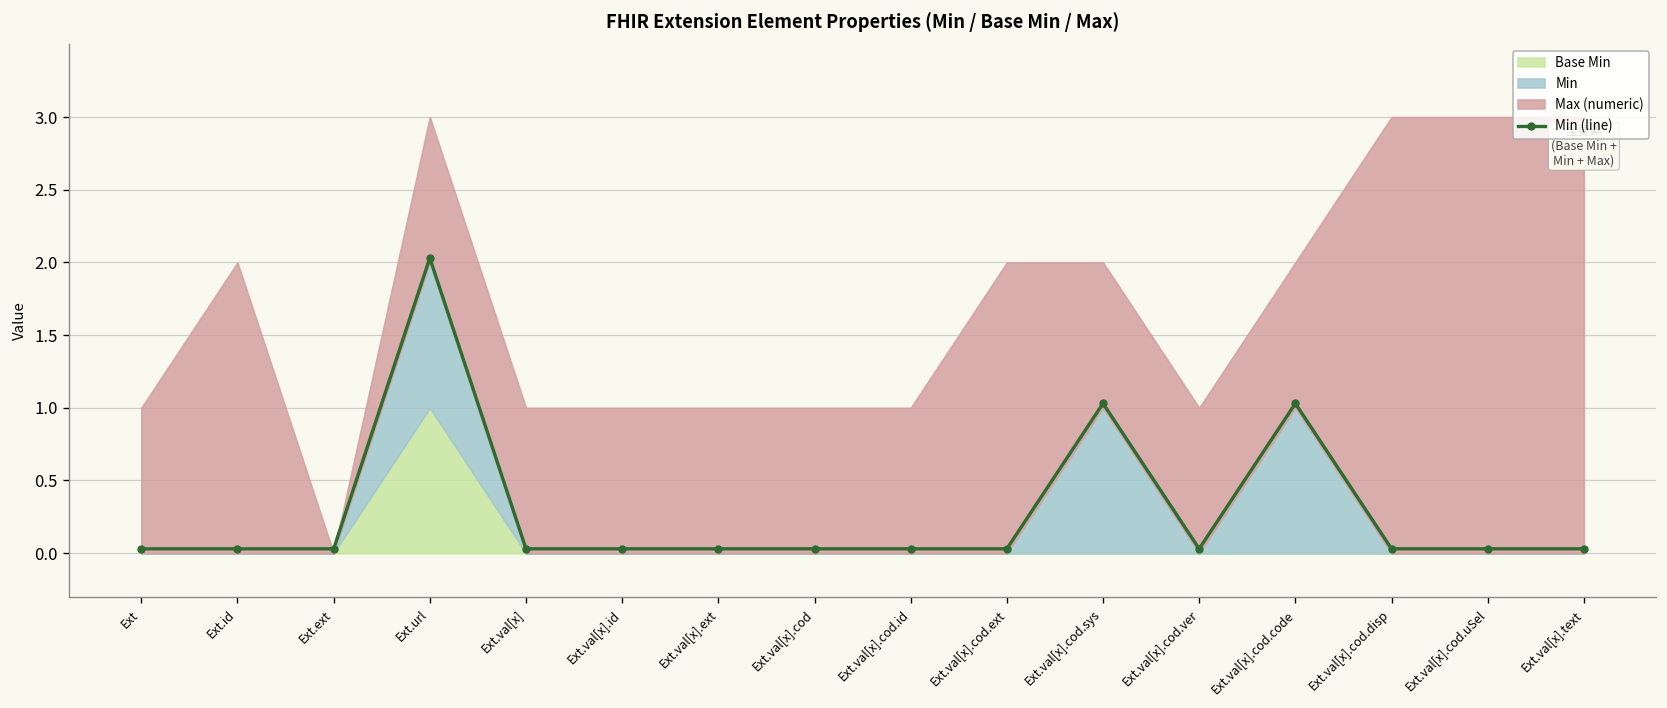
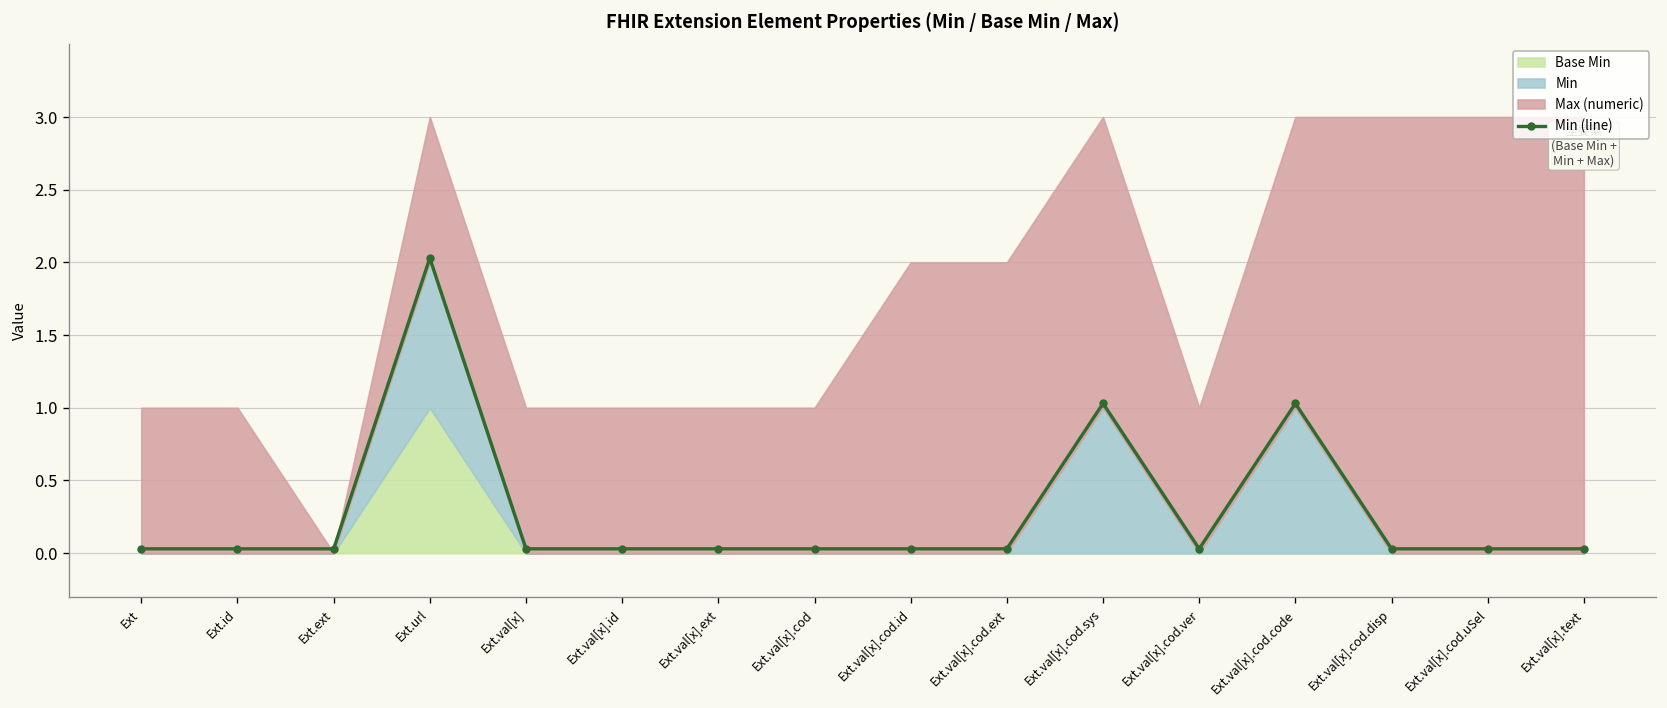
  {
    "Min (line)": {
      "Ext": 0.03,
      "Ext.id": 0.03,
      "Ext.ext": 0.03,
      "Ext.url": 2.03,
      "Ext.val[x]": 0.03,
      "Ext.val[x].id": 0.03,
      "Ext.val[x].ext": 0.03,
      "Ext.val[x].cod": 0.03,
      "Ext.val[x].cod.id": 0.03,
      "Ext.val[x].cod.ext": 0.03,
      "Ext.val[x].cod.sys": 1.03,
      "Ext.val[x].cod.ver": 0.03,
      "Ext.val[x].cod.code": 1.03,
      "Ext.val[x].cod.disp": 0.03,
      "Ext.val[x].cod.uSel": 0.03,
      "Ext.val[x].text": 0.03
    },
    "Base Min": {
      "Ext.url": 1,
      "Ext.val[x].cod.sys": 0,
      "Ext.val[x].cod.code": 0
    },
    "Max (numeric)": {
-     "Ext.id": 2,
-     "Ext.val[x].cod.id": 1,
-     "Ext.val[x].cod.sys": 1,
-     "Ext.val[x].cod.code": 1
+     "Ext.id": 1,
+     "Ext.val[x].cod.id": 2,
+     "Ext.val[x].cod.sys": 2,
+     "Ext.val[x].cod.code": 2
    }
  }
